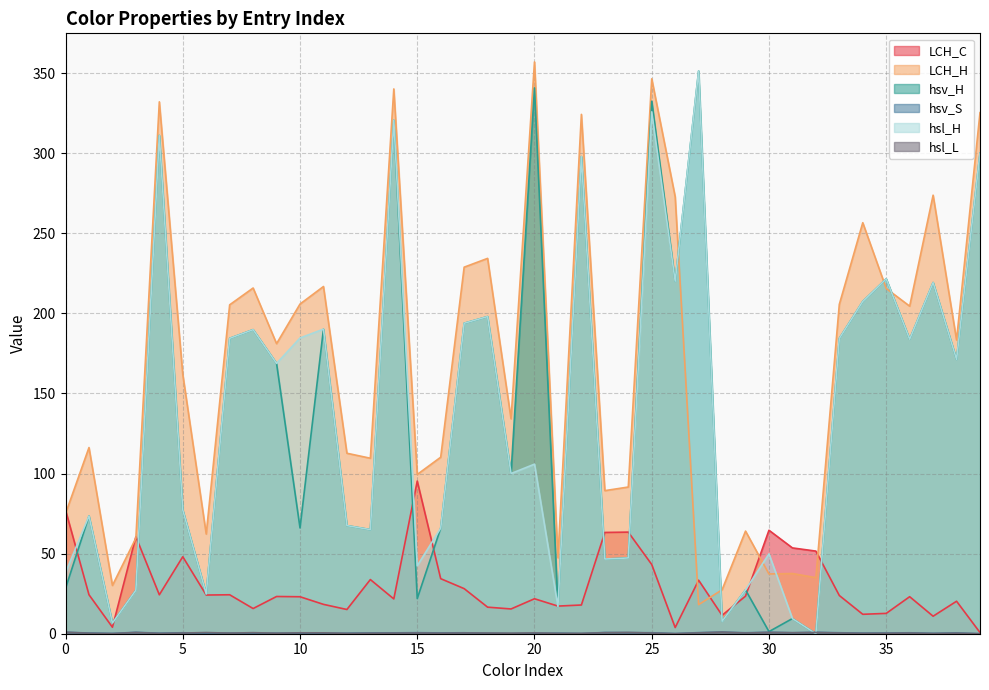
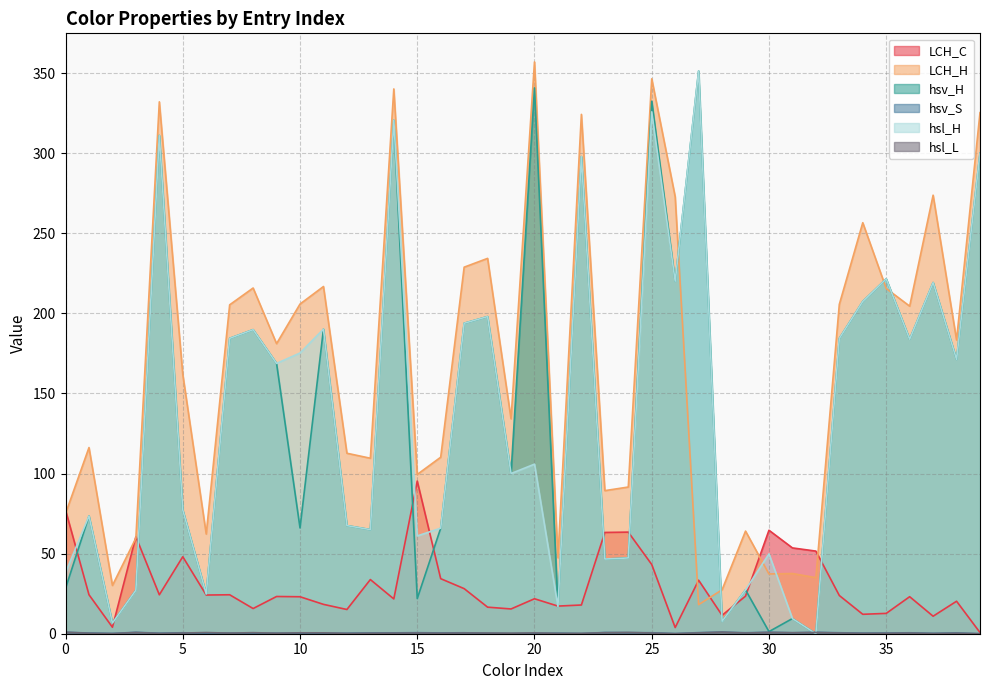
  {
    "LCH_C": {
      "0": 77,
      "5": 48,
      "10": 23,
      "15": 95,
      "20": 22,
      "25": 43,
      "30": 65,
      "35": 13
    },
    "LCH_H": {
      "0": 75,
      "5": 162,
      "10": 206,
      "15": 99,
      "20": 357,
      "25": 346,
      "30": 37,
      "35": 216
    },
    "hsl_H": {
      "0": 38,
-     "10": 185,
-     "15": 42,
+     "10": 175,
+     "15": 61,
      "20": 106,
      "25": 326,
      "30": 50
    }
  }
